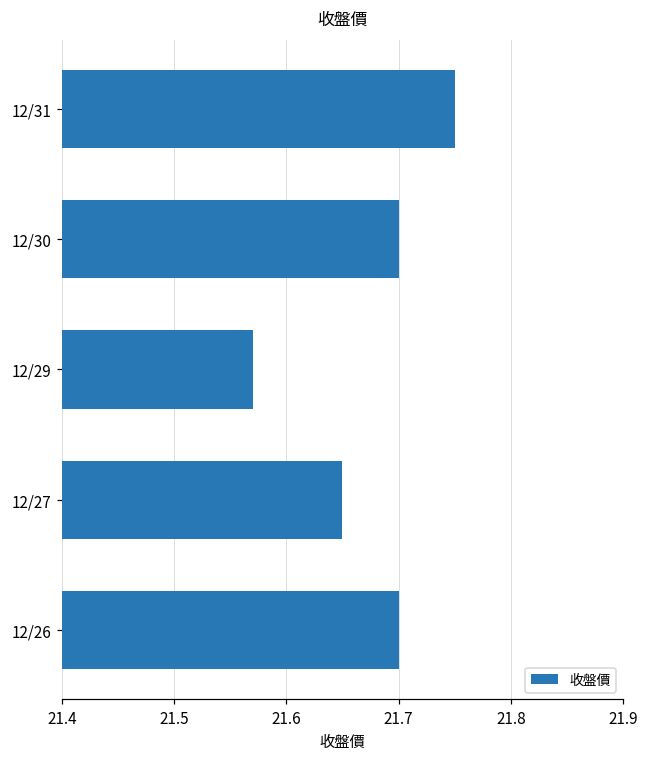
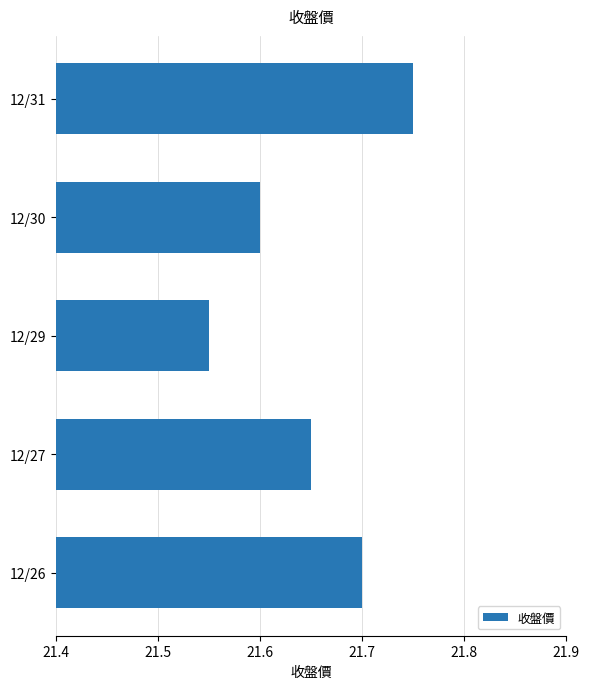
  {
    "12/31": 21.75,
-   "12/30": 21.7,
-   "12/29": 21.57,
+   "12/30": 21.6,
+   "12/29": 21.55,
    "12/27": 21.65,
    "12/26": 21.70
  }
